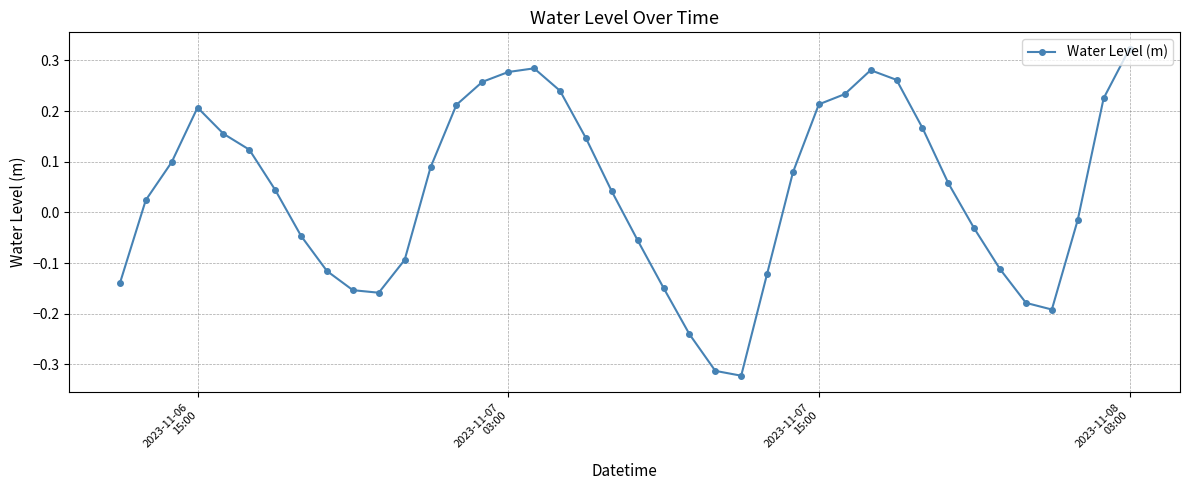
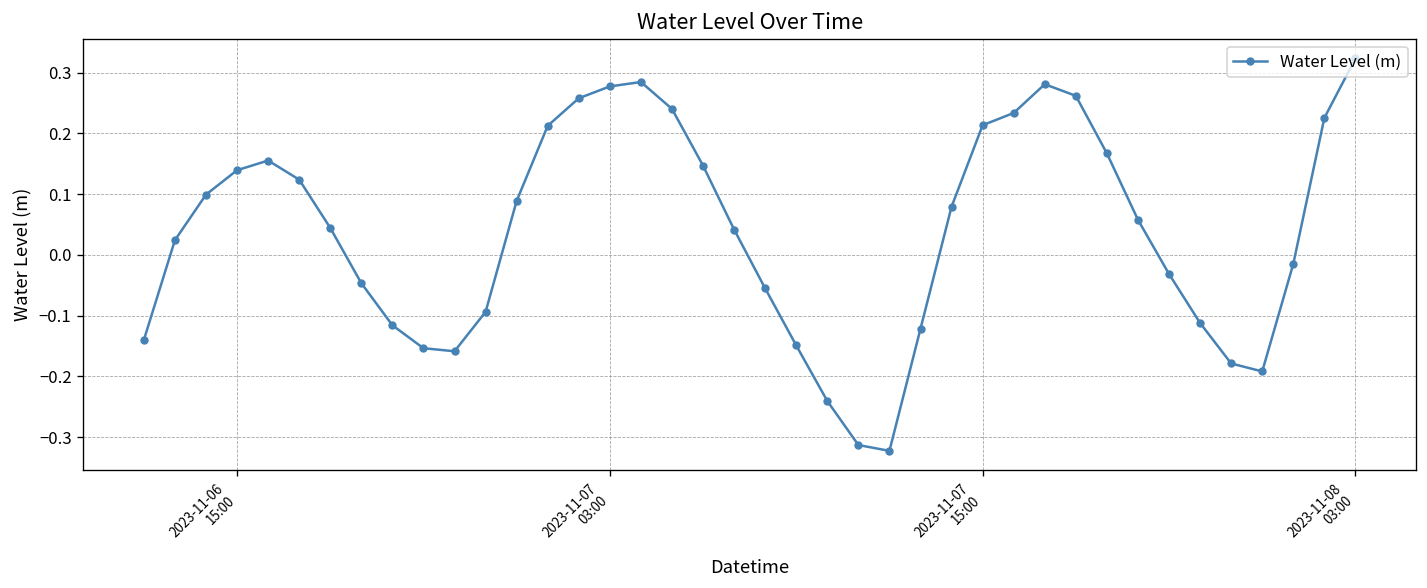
  {
-   "2023-11-06 15:00": 0.21,
+   "2023-11-06 15:00": 0.14,
    "2023-11-07 03:00": 0.28,
    "2023-11-07 15:00": 0.21
  }
